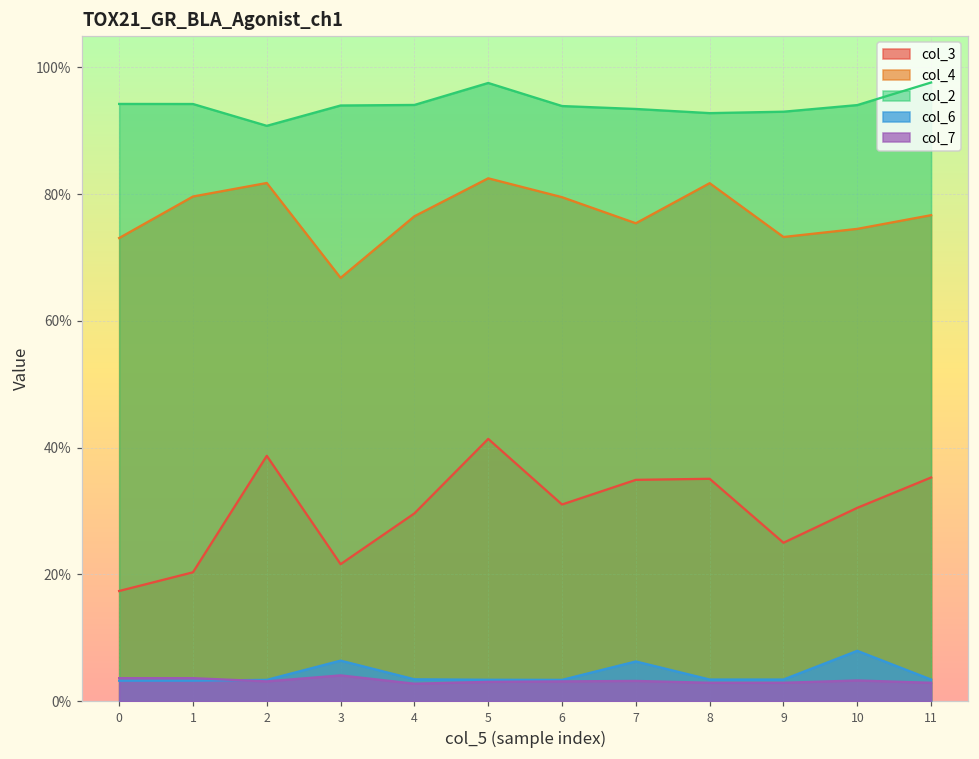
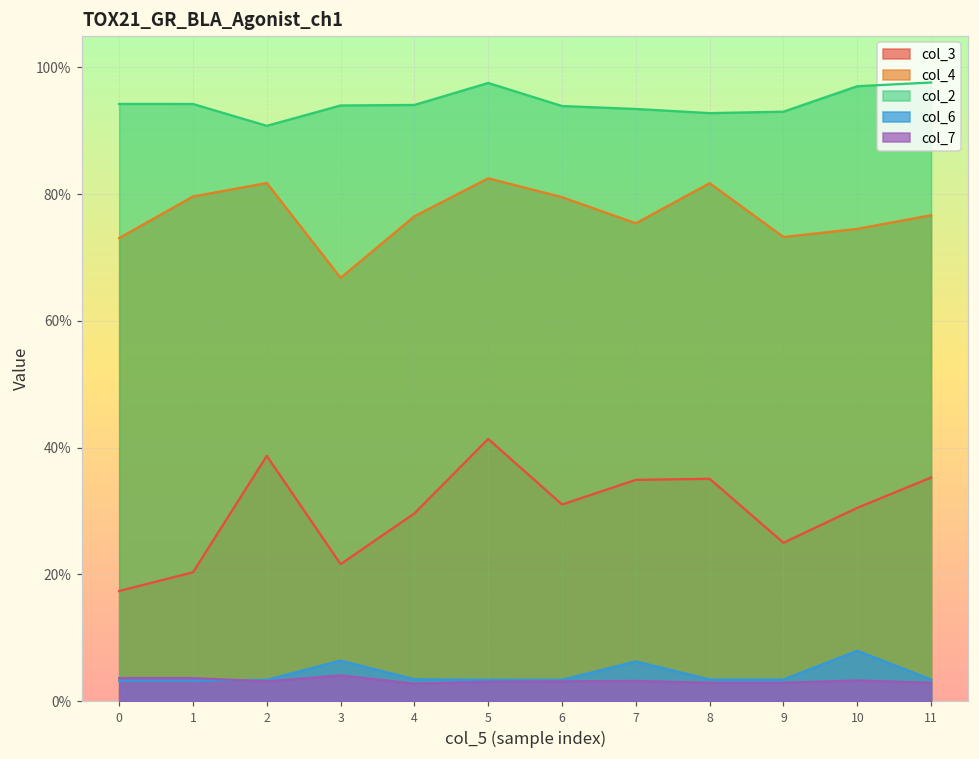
  {
    "col_2": {
      "0": "94%",
      "1": "94%",
      "2": "91%",
      "3": "94%",
      "4": "94%",
      "5": "98%",
      "6": "94%",
      "7": "93%",
      "8": "93%",
      "9": "93%",
-     "10": "94%"
+     "10": "97%"
    },
    "col_6": {
      "3": "6%",
      "4": "3%",
      "7": "6%",
      "8": "3%",
      "9": "3%",
      "10": "8%",
      "11": "3%"
    },
    "col_7": {
      "3": "4%",
      "4": "3%",
      "7": "3%",
      "8": "3%",
      "9": "3%",
      "10": "3%",
      "11": "3%"
    }
  }
